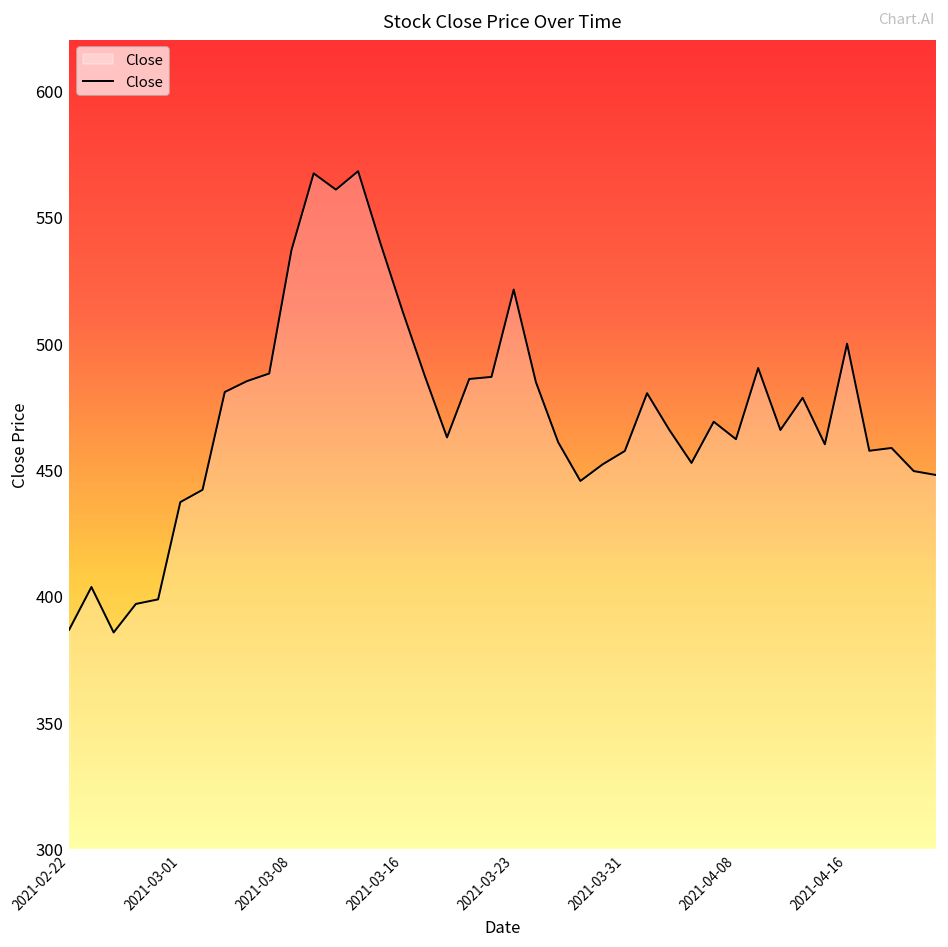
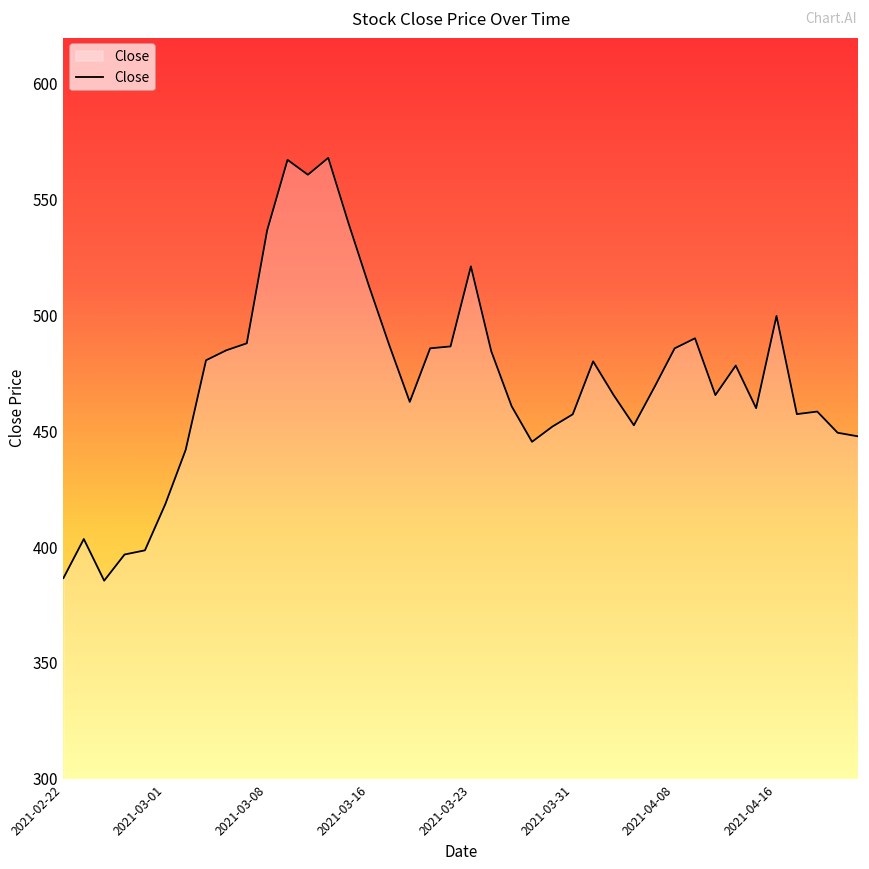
  {
    "2021-02-22": 387,
-   "2021-03-01": 437,
+   "2021-03-01": 419,
    "2021-03-08": 537,
    "2021-03-16": 513,
    "2021-03-23": 521,
    "2021-03-31": 457,
-   "2021-04-08": 462,
+   "2021-04-08": 486,
    "2021-04-16": 500
  }
